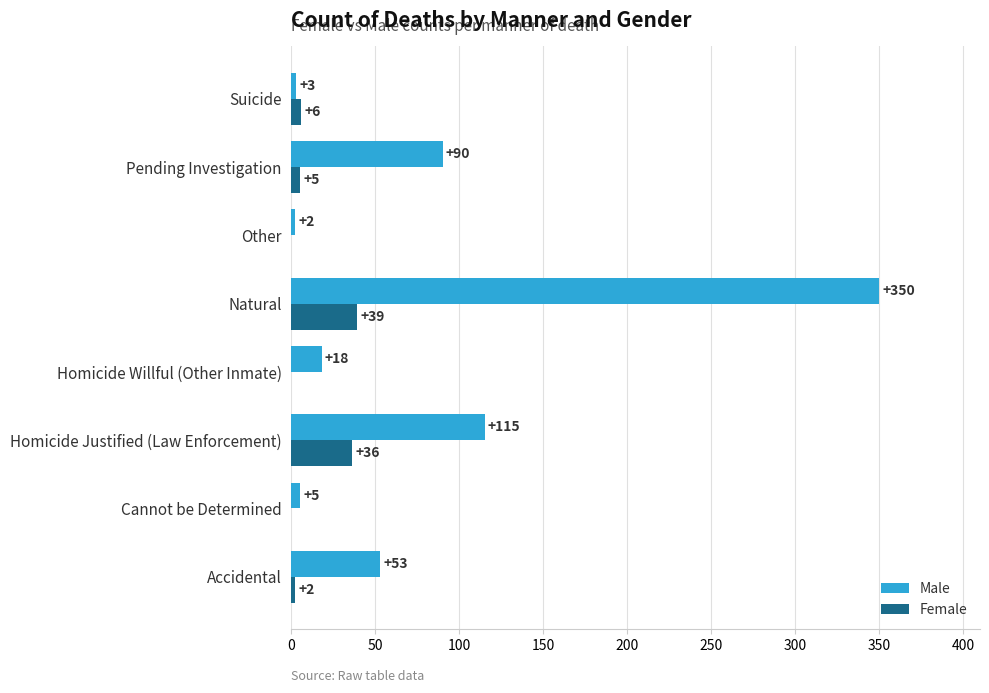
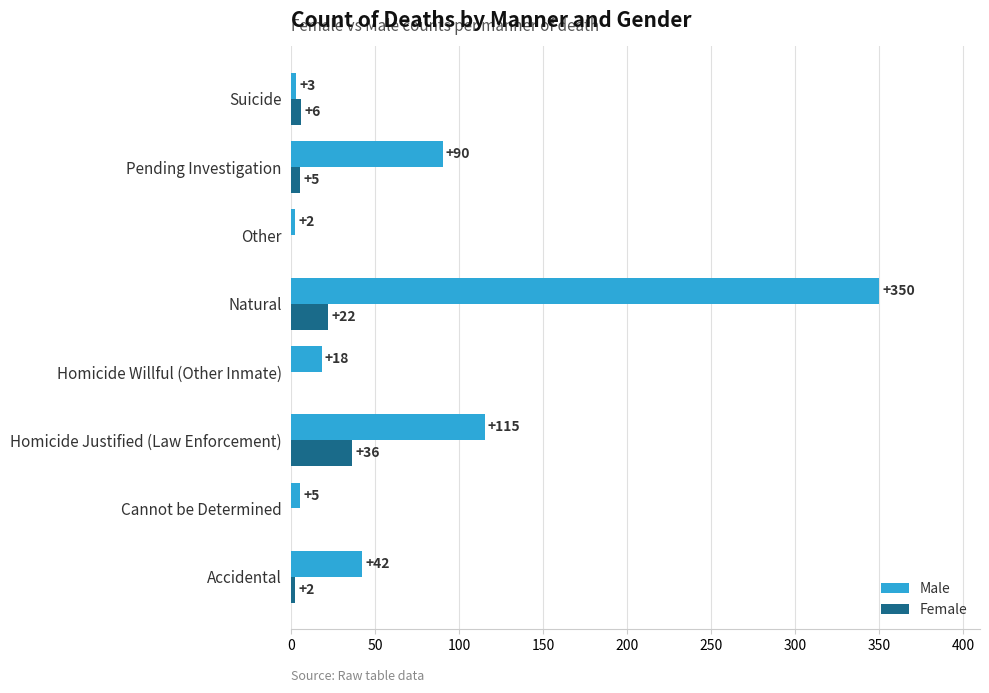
  {
    "Male": {
      "Suicide": "+3",
      "Pending Investigation": "+90",
      "Other": "+2",
      "Natural": "+350",
      "Homicide Willful (Other Inmate)": "+18",
      "Homicide Justified (Law Enforcement)": "+115",
      "Cannot be Determined": "+5",
-     "Accidental": "+53"
+     "Accidental": "+42"
    },
    "Female": {
      "Suicide": "+6",
      "Pending Investigation": "+5",
-     "Natural": "+39",
+     "Natural": "+22",
      "Homicide Justified (Law Enforcement)": "+36",
      "Accidental": "+2"
    }
  }
